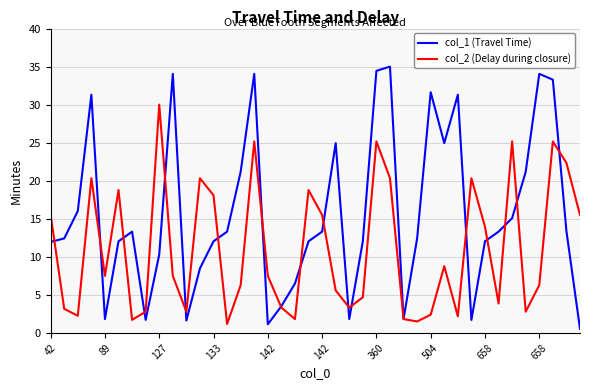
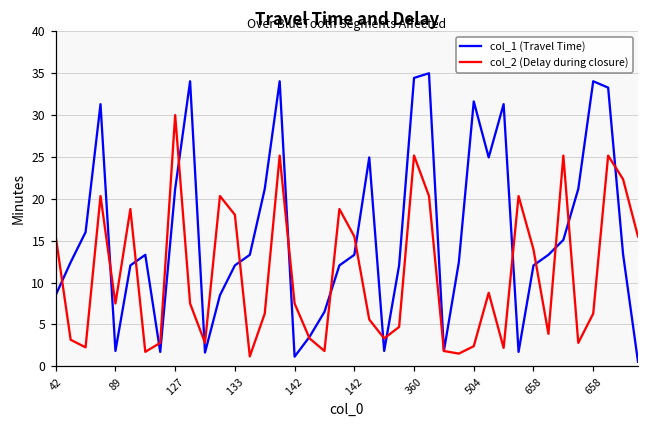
  {
    "col_1 (Travel Time)": {
-     "42": 12,
+     "42": 9,
      "89": 2,
-     "127": 10,
+     "127": 21,
      "133": 12,
      "360": 34,
      "504": 32
    },
    "col_2 (Delay during closure)": {
      "42": 16,
      "89": 7,
      "127": 30,
      "133": 18,
      "360": 25,
      "504": 2
    }
  }
